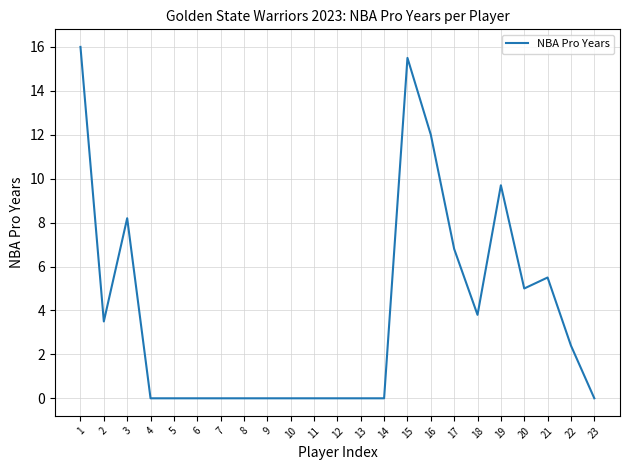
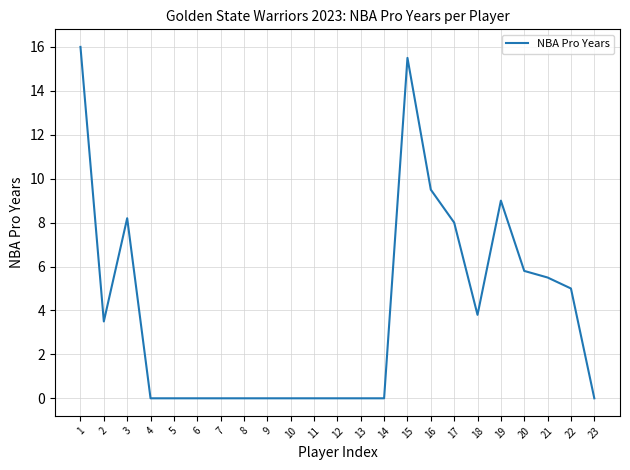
  {
    "1": 16.0,
    "2": 3.5,
    "3": 8.2,
    "4": 0.0,
    "5": 0.0,
    "6": 0.0,
    "7": 0.0,
    "8": 0.0,
    "9": 0.0,
    "10": 0.0,
    "11": 0.0,
    "12": 0.0,
    "13": 0.0,
    "14": 0.0,
    "15": 15.5,
-   "16": 12.0,
-   "17": 6.8,
+   "16": 9.5,
+   "17": 8.0,
    "18": 3.8,
-   "19": 9.7,
-   "20": 5.0,
+   "19": 9.0,
+   "20": 5.8,
    "21": 5.5,
-   "22": 2.4,
+   "22": 5.0,
    "23": 0.0
  }
